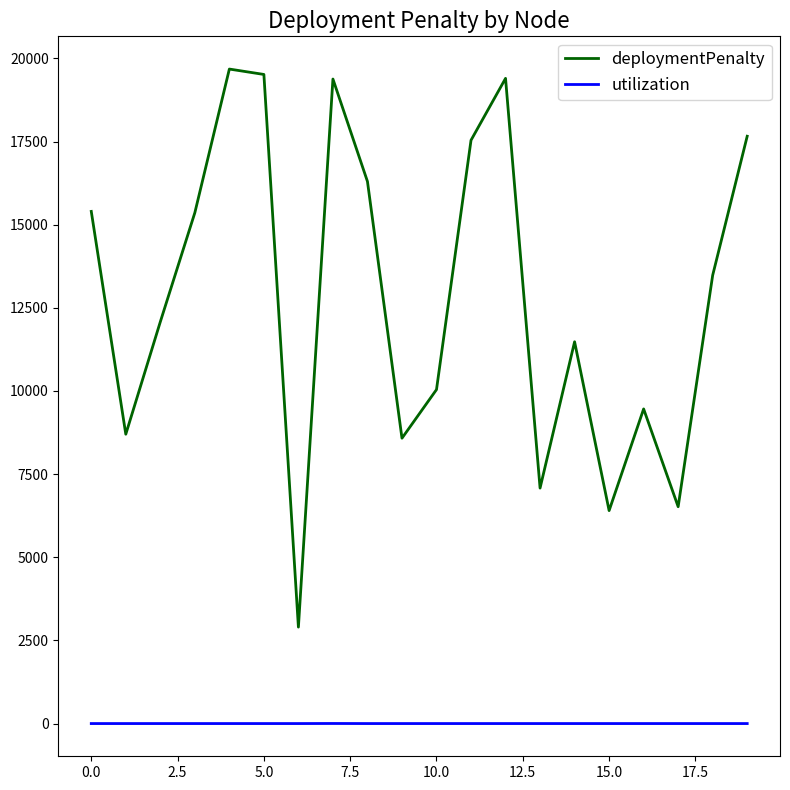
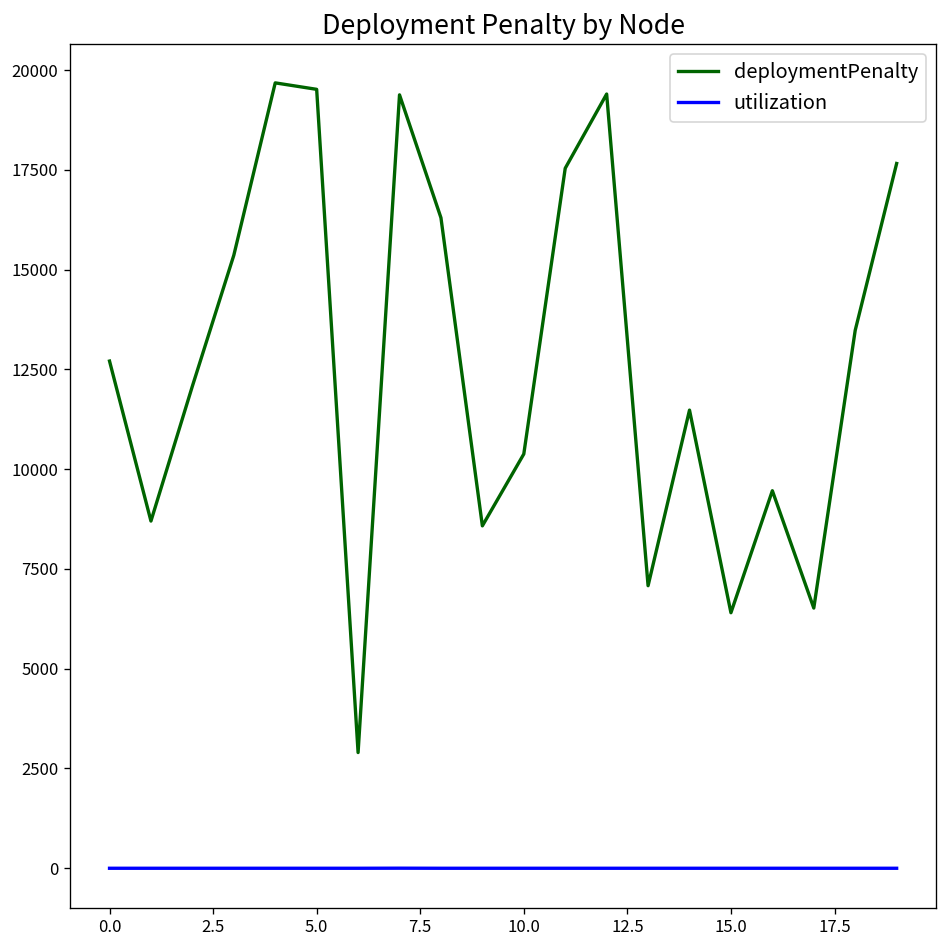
  {
    "deploymentPenalty": {
-     "0.0": 15400,
+     "0.0": 12700,
      "5.0": 19500,
-     "10.0": 10000,
+     "10.0": 10400,
      "15.0": 6400
    },
    "utilization": {
      "0.0": 0,
      "5.0": 0,
      "10.0": 0,
      "15.0": 0
    }
  }
